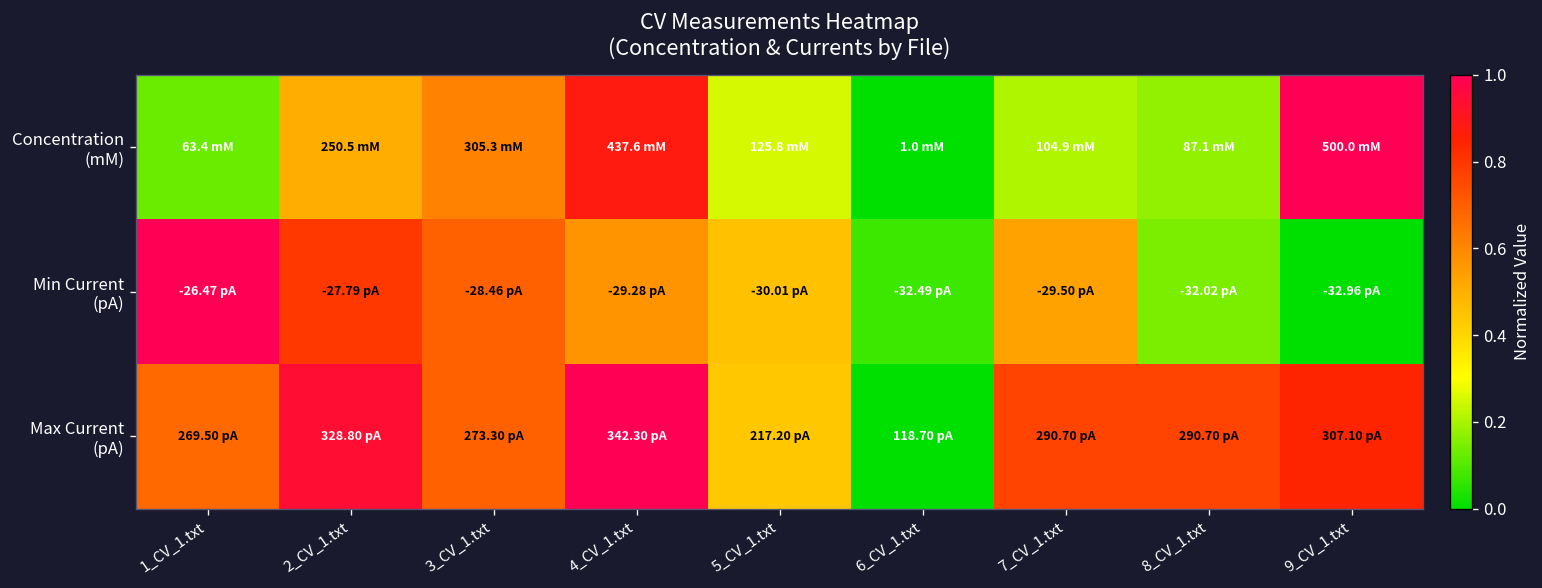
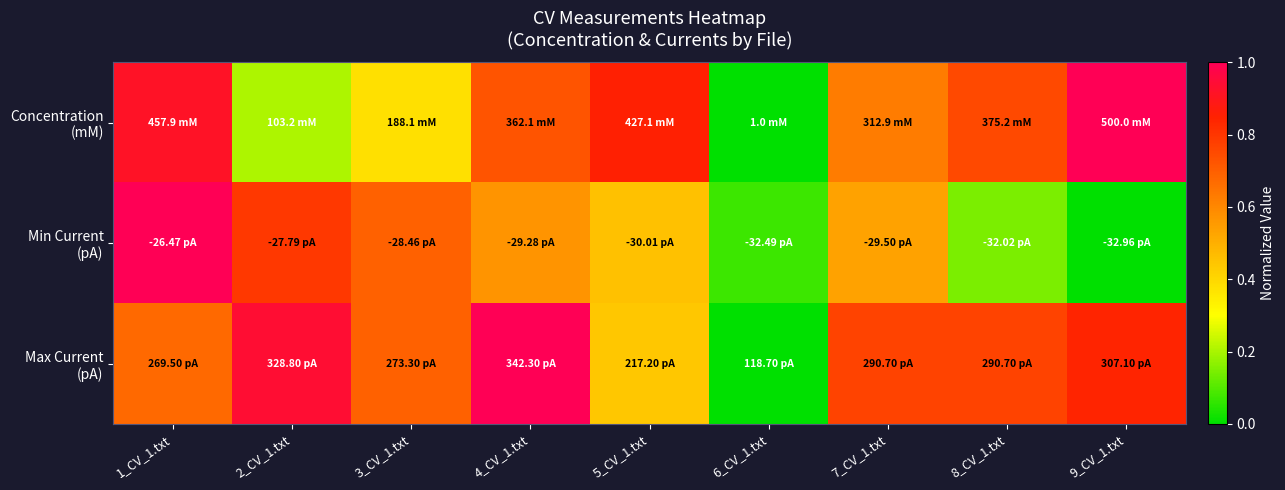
  {
    "Concentration (mM)": {
-     "1_CV_1.txt": 63.4,
-     "2_CV_1.txt": 250.5,
-     "3_CV_1.txt": 305.3,
-     "4_CV_1.txt": 437.6,
-     "5_CV_1.txt": 125.8,
+     "1_CV_1.txt": 457.9,
+     "2_CV_1.txt": 103.2,
+     "3_CV_1.txt": 188.1,
+     "4_CV_1.txt": 362.1,
+     "5_CV_1.txt": 427.1,
      "6_CV_1.txt": 1.0,
-     "7_CV_1.txt": 104.9,
-     "8_CV_1.txt": 87.1,
+     "7_CV_1.txt": 312.9,
+     "8_CV_1.txt": 375.2,
      "9_CV_1.txt": 500.0
    },
    "Min Current (pA)": {
      "1_CV_1.txt": -26.47,
      "2_CV_1.txt": -27.79,
      "3_CV_1.txt": -28.46,
      "4_CV_1.txt": -29.28,
      "5_CV_1.txt": -30.01,
      "6_CV_1.txt": -32.49,
      "7_CV_1.txt": -29.50,
      "8_CV_1.txt": -32.02,
      "9_CV_1.txt": -32.96
    },
    "Max Current (pA)": {
      "1_CV_1.txt": 269.50,
      "2_CV_1.txt": 328.80,
      "3_CV_1.txt": 273.30,
      "4_CV_1.txt": 342.30,
      "5_CV_1.txt": 217.20,
      "6_CV_1.txt": 118.70,
      "7_CV_1.txt": 290.70,
      "8_CV_1.txt": 290.70,
      "9_CV_1.txt": 307.10
    }
  }
